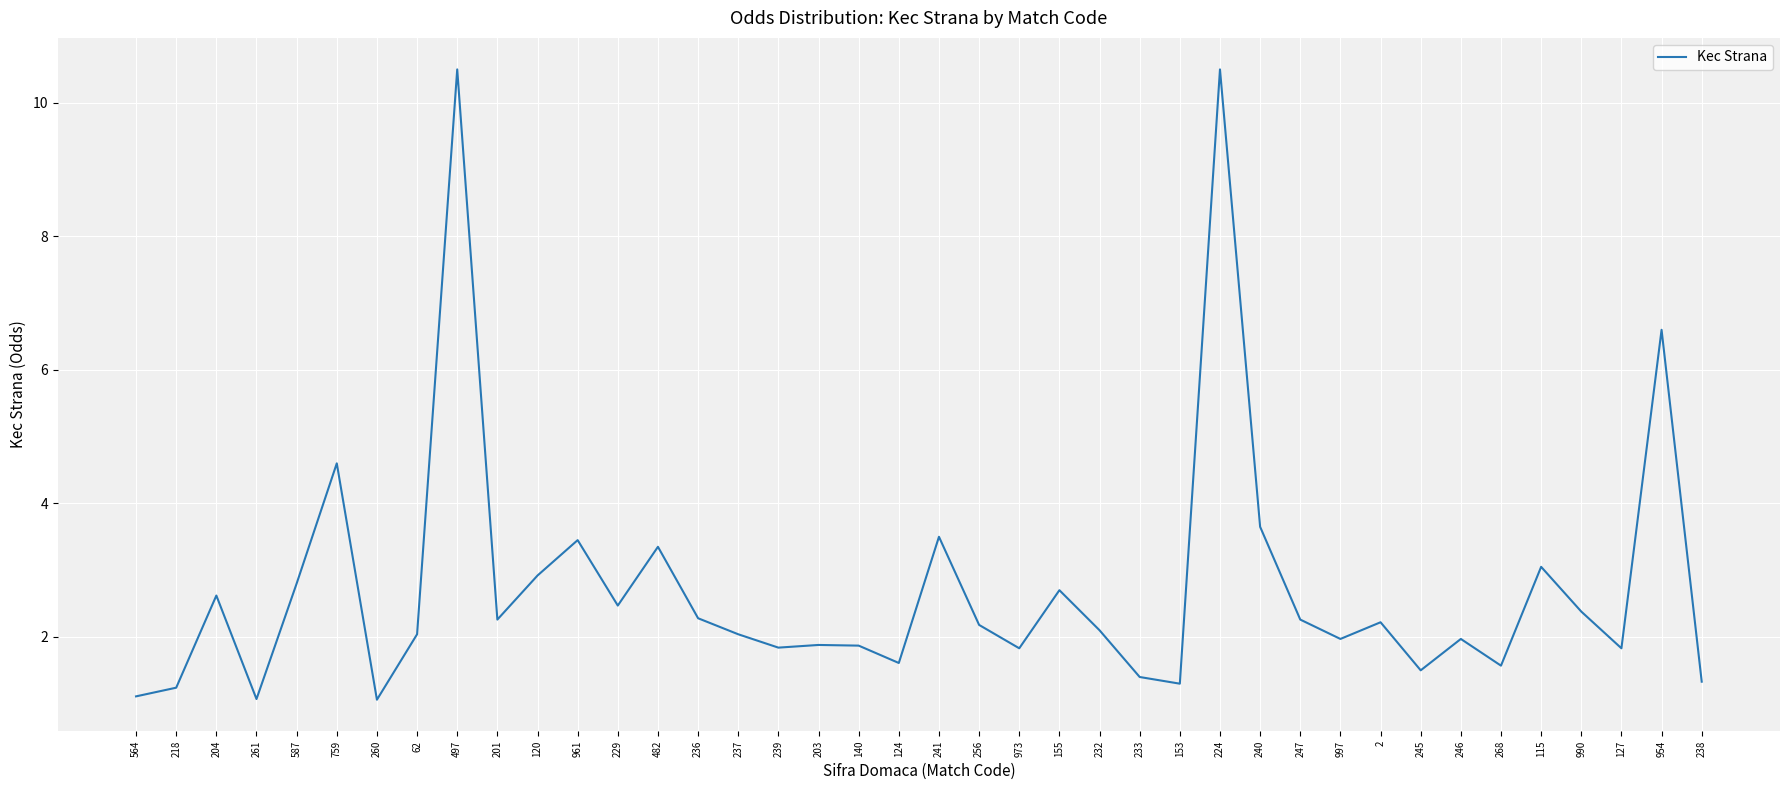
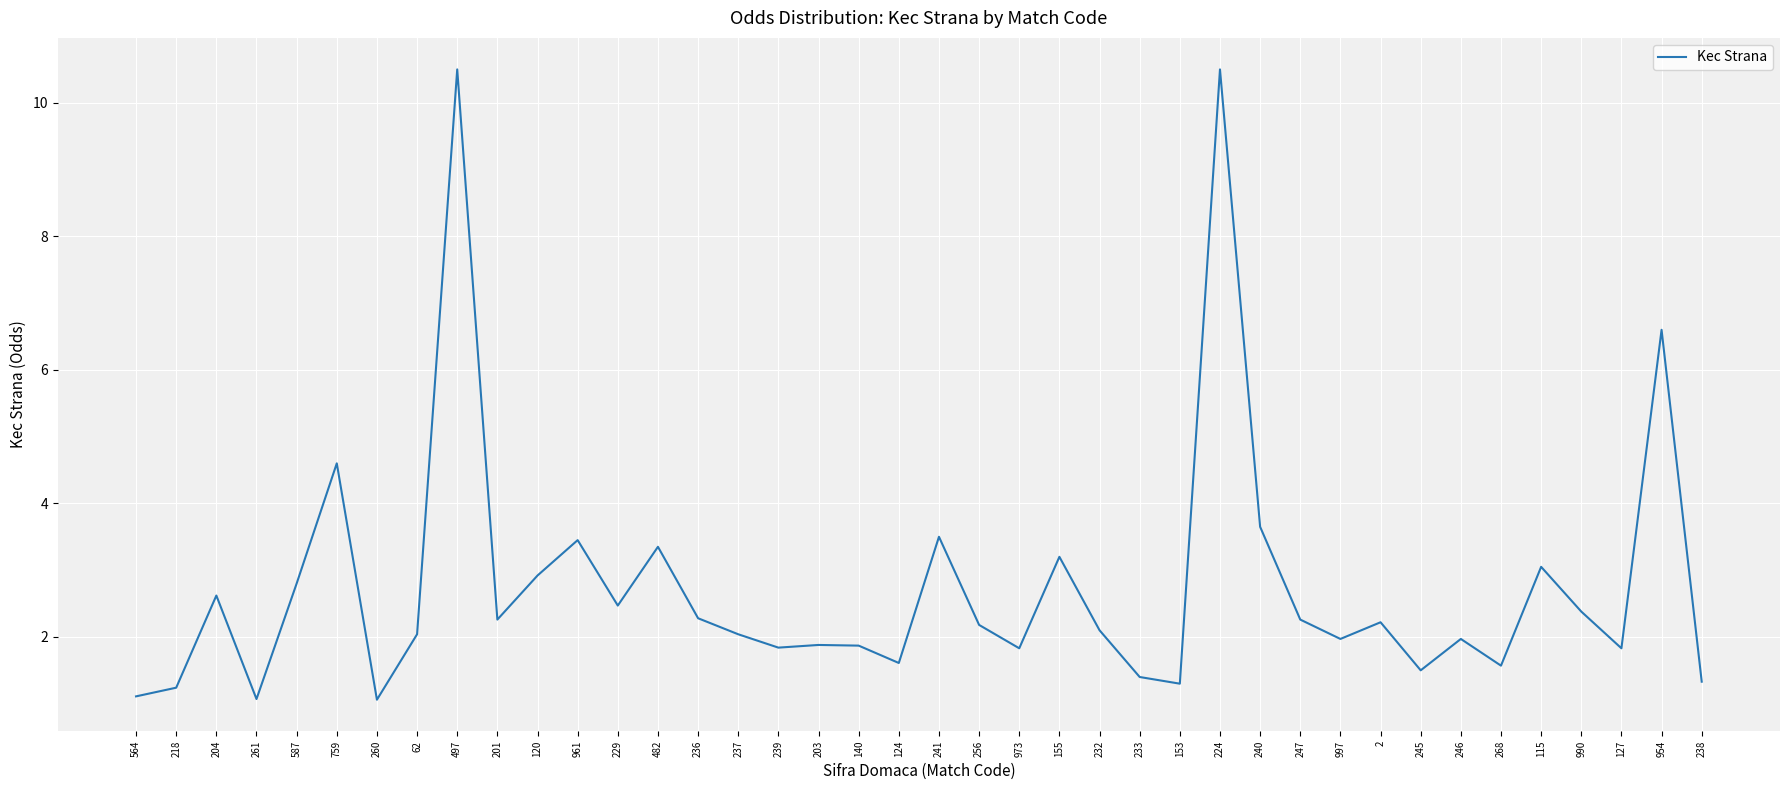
  {
    "564": 1.1,
    "218": 1.2,
    "204": 2.6,
    "261": 1.1,
    "587": 2.8,
    "759": 4.6,
    "260": 1.1,
    "62": 2.0,
    "497": 10.5,
    "201": 2.3,
    "120": 2.9,
    "961": 3.5,
    "229": 2.5,
    "482": 3.4,
    "236": 2.3,
    "237": 2.0,
    "239": 1.8,
    "203": 1.9,
    "140": 1.9,
    "124": 1.6,
    "241": 3.5,
    "256": 2.2,
    "973": 1.8,
-   "155": 2.7,
+   "155": 3.2,
    "232": 2.1,
    "233": 1.4,
    "153": 1.3,
    "224": 10.5,
    "240": 3.7,
    "247": 2.3,
    "997": 2.0,
    "2": 2.2,
    "245": 1.5,
    "246": 2.0,
    "268": 1.6,
    "115": 3.1,
    "990": 2.4,
    "127": 1.8,
    "954": 6.6,
    "238": 1.3
  }
